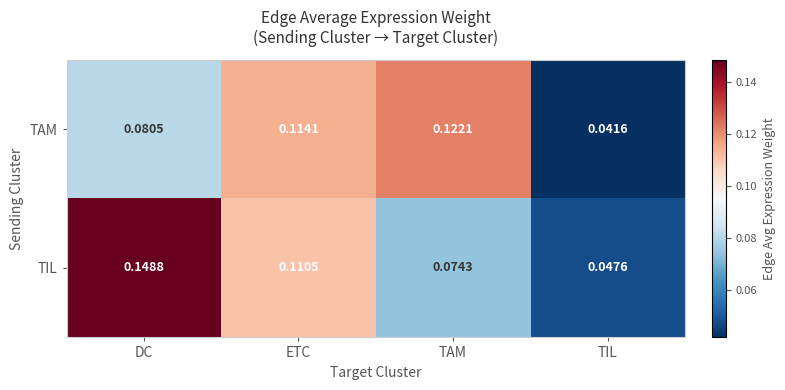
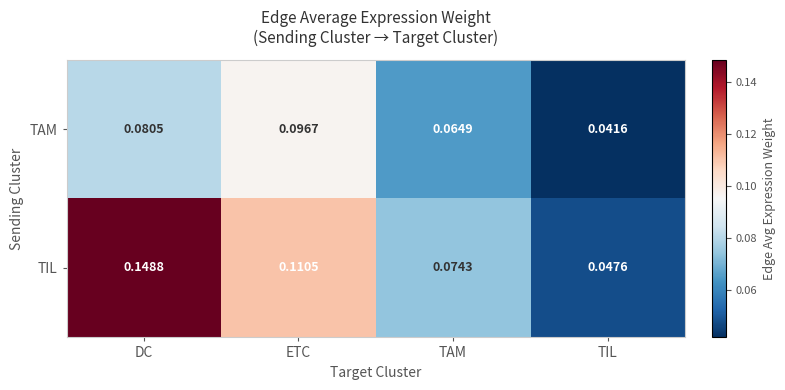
  {
    "TAM": {
      "DC": 0.0805,
-     "ETC": 0.1141,
-     "TAM": 0.1221,
+     "ETC": 0.0967,
+     "TAM": 0.0649,
      "TIL": 0.0416
    },
    "TIL": {
      "DC": 0.1488,
      "ETC": 0.1105,
      "TAM": 0.0743,
      "TIL": 0.0476
    }
  }
